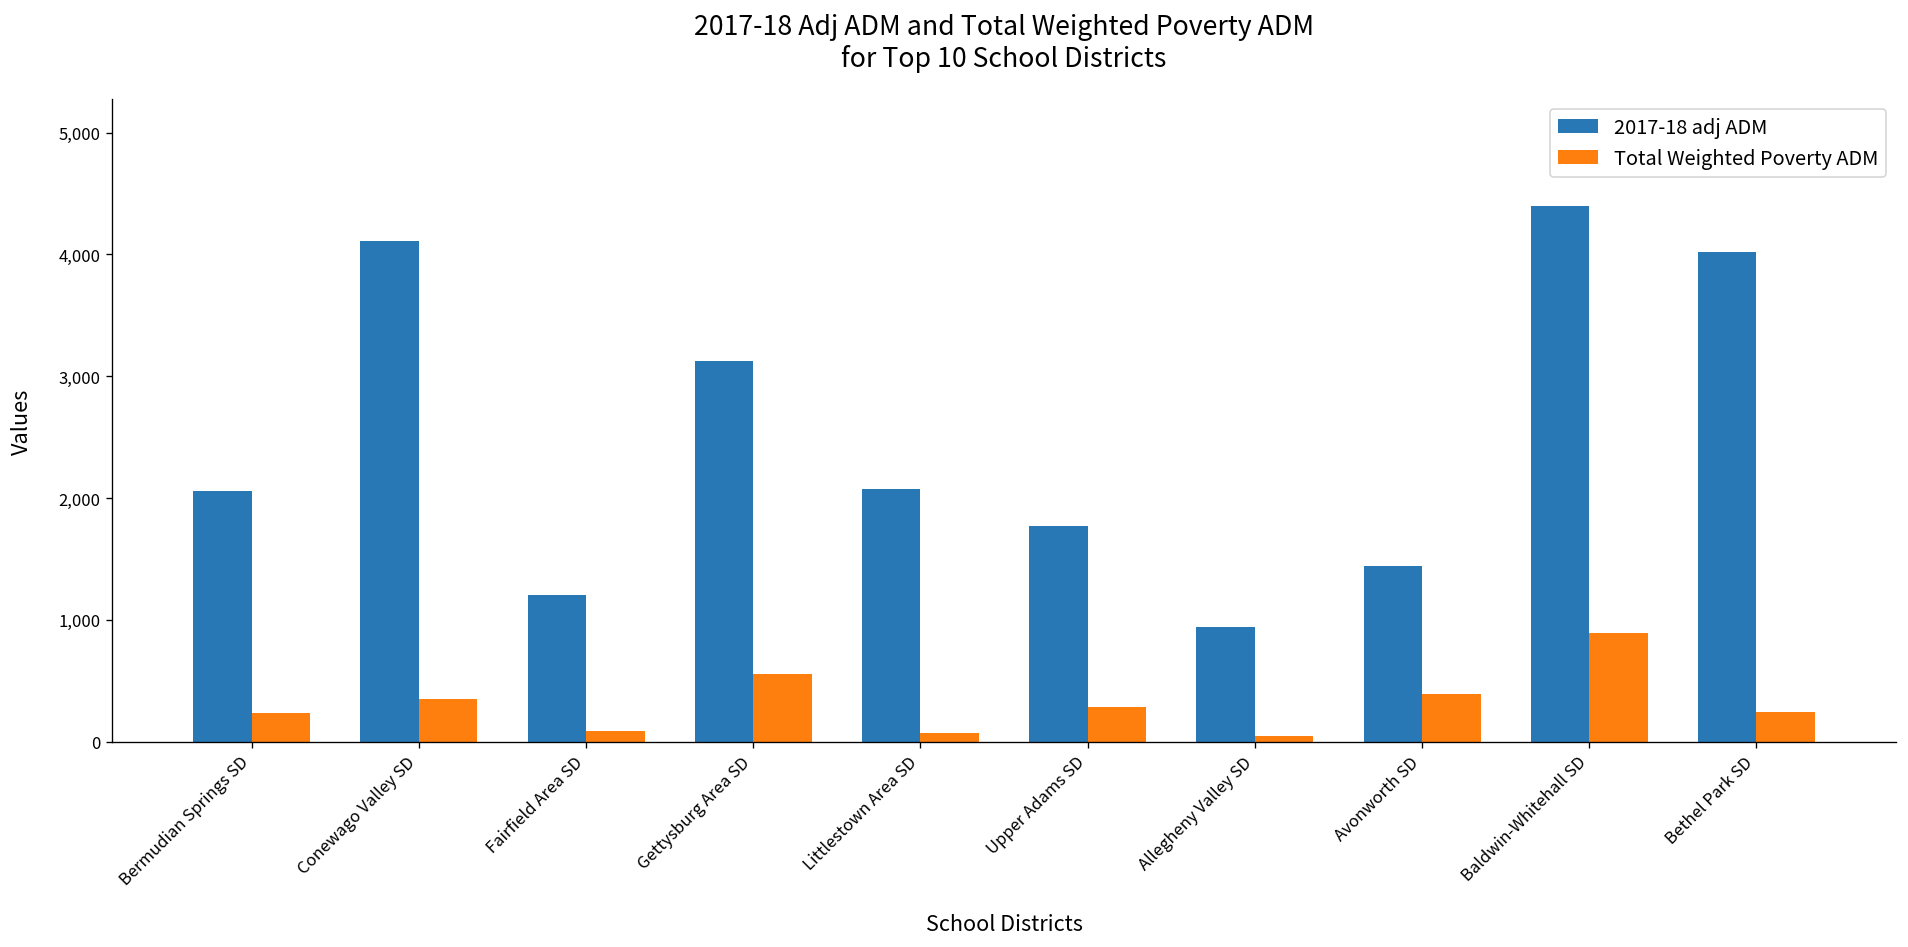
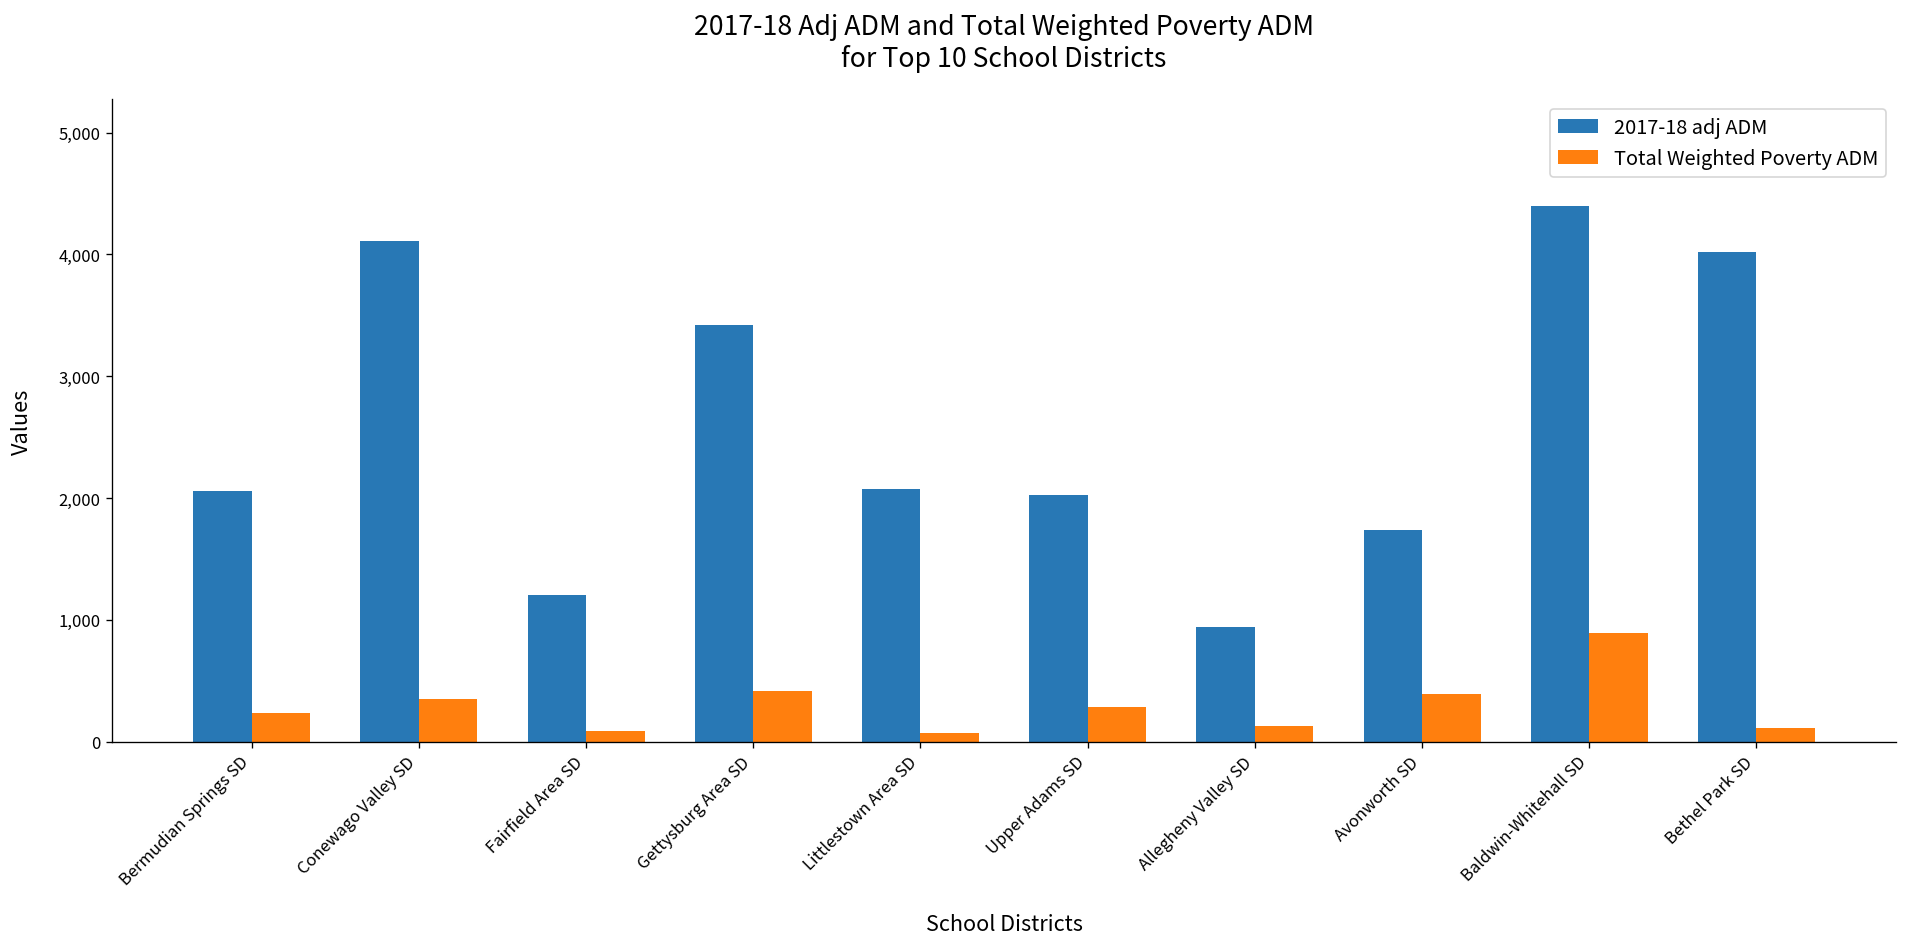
  {
    "2017-18 adj ADM": {
      "Bermudian Springs SD": "2,060",
      "Conewago Valley SD": "4,110",
      "Fairfield Area SD": "1,200",
-     "Gettysburg Area SD": "3,130",
+     "Gettysburg Area SD": "3,420",
      "Littlestown Area SD": "2,070",
-     "Upper Adams SD": "1,770",
+     "Upper Adams SD": "2,030",
      "Allegheny Valley SD": "940",
-     "Avonworth SD": "1,450",
+     "Avonworth SD": "1,740",
      "Baldwin-Whitehall SD": "4,390",
      "Bethel Park SD": "4,020"
    },
    "Total Weighted Poverty ADM": {
      "Bermudian Springs SD": "230",
      "Conewago Valley SD": "350",
      "Fairfield Area SD": "90",
-     "Gettysburg Area SD": "560",
+     "Gettysburg Area SD": "420",
      "Littlestown Area SD": "70",
      "Upper Adams SD": "280",
-     "Allegheny Valley SD": "40",
+     "Allegheny Valley SD": "130",
      "Avonworth SD": "390",
      "Baldwin-Whitehall SD": "900",
-     "Bethel Park SD": "240"
+     "Bethel Park SD": "120"
    }
  }
